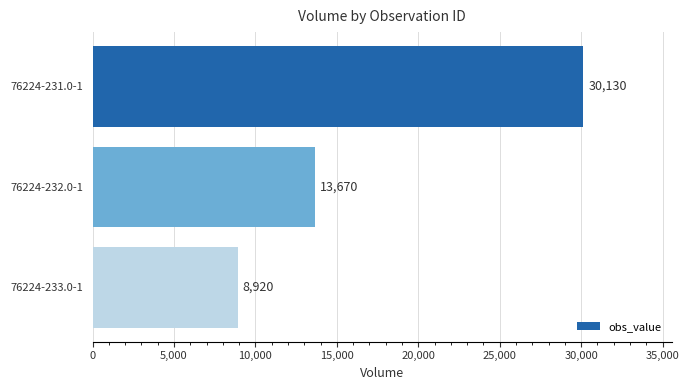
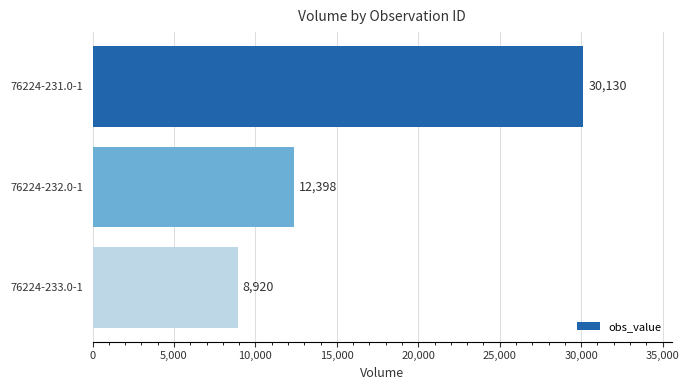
  {
    "76224-231.0-1": "30,130",
-   "76224-232.0-1": "13,670",
+   "76224-232.0-1": "12,398",
    "76224-233.0-1": "8,920"
  }
